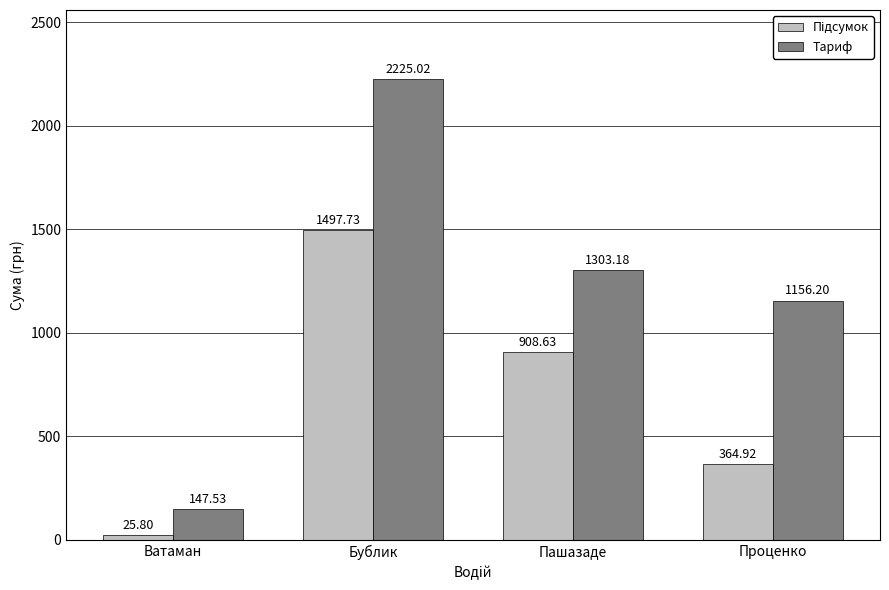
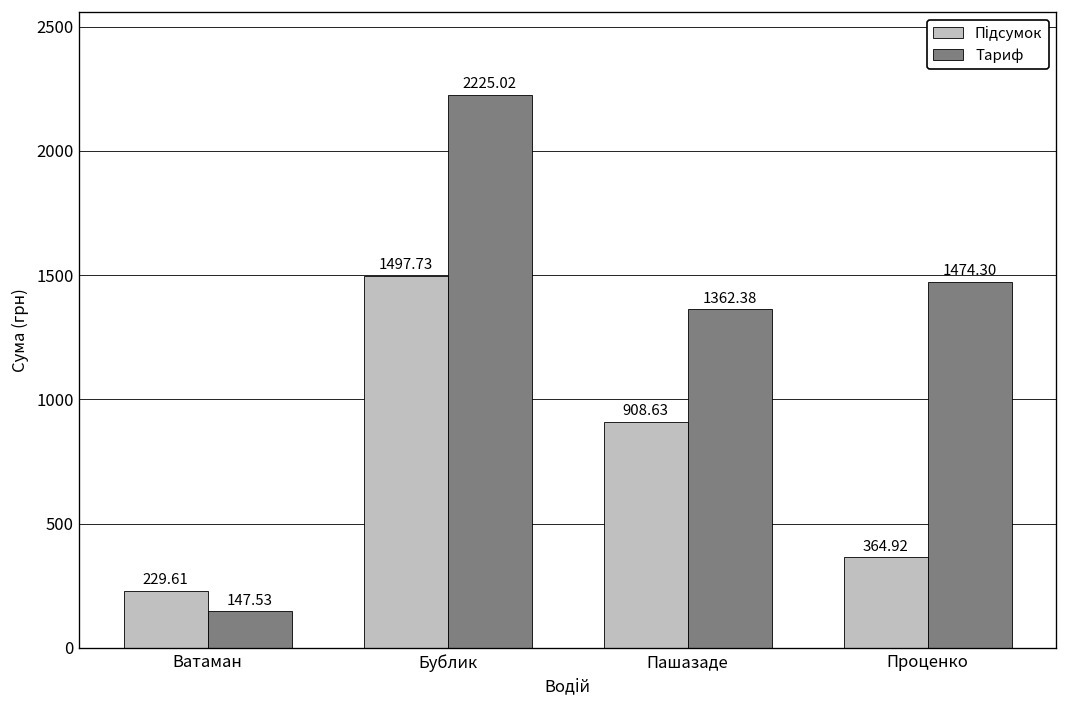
  {
    "Підсумок": {
-     "Ватаман": 25.80,
+     "Ватаман": 229.61,
      "Бублик": 1497.73,
      "Пашазаде": 908.63,
      "Проценко": 364.92
    },
    "Тариф": {
      "Ватаман": 147.53,
      "Бублик": 2225.02,
-     "Пашазаде": 1303.18,
-     "Проценко": 1156.20
+     "Пашазаде": 1362.38,
+     "Проценко": 1474.30
    }
  }
